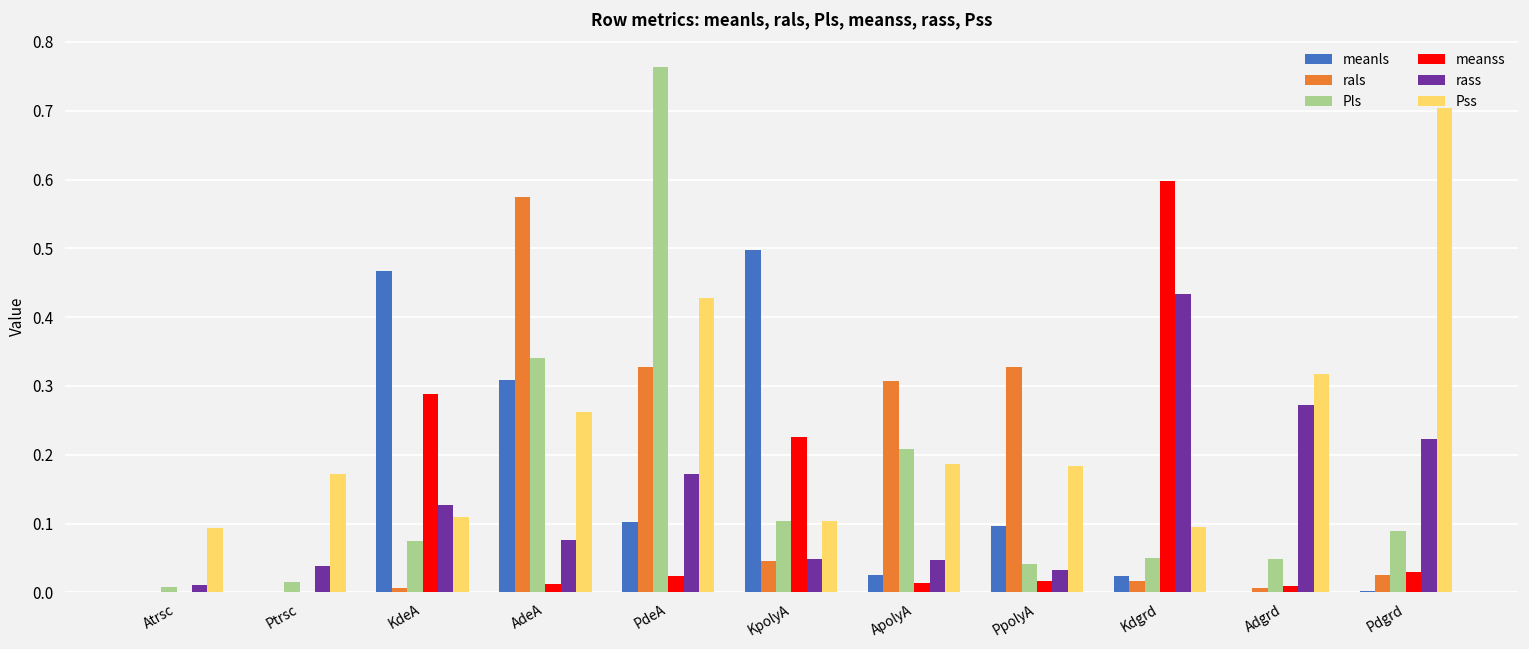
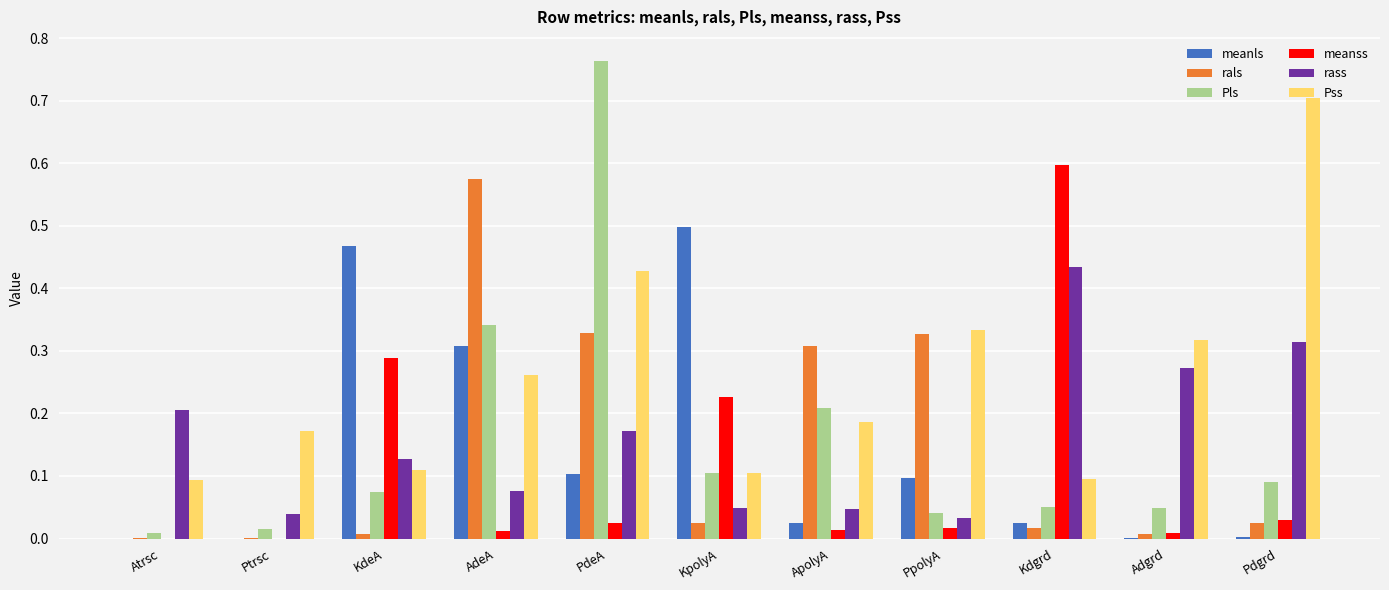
  {
    "meanls": {
      "KdeA": 0.47,
      "AdeA": 0.31,
      "PdeA": 0.10,
      "KpolyA": 0.50,
      "ApolyA": 0.03,
      "PpolyA": 0.10,
      "Kdgrd": 0.02
    },
    "rals": {
      "KdeA": 0.01,
      "AdeA": 0.57,
      "PdeA": 0.33,
-     "KpolyA": 0.05,
+     "KpolyA": 0.02,
      "ApolyA": 0.31,
      "PpolyA": 0.33,
      "Kdgrd": 0.02,
      "Adgrd": 0.01,
      "Pdgrd": 0.03
    },
    "Pls": {
      "Atrsc": 0.01,
      "Ptrsc": 0.02,
      "KdeA": 0.07,
      "AdeA": 0.34,
      "PdeA": 0.76,
      "KpolyA": 0.10,
      "ApolyA": 0.21,
      "PpolyA": 0.04,
      "Kdgrd": 0.05,
      "Adgrd": 0.05,
      "Pdgrd": 0.09
    },
    "meanss": {
      "KdeA": 0.29,
      "AdeA": 0.01,
      "PdeA": 0.02,
      "KpolyA": 0.23,
      "ApolyA": 0.01,
      "PpolyA": 0.02,
      "Kdgrd": 0.60,
      "Adgrd": 0.01,
      "Pdgrd": 0.03
    },
    "rass": {
-     "Atrsc": 0.01,
+     "Atrsc": 0.21,
      "Ptrsc": 0.04,
      "KdeA": 0.13,
      "AdeA": 0.08,
      "PdeA": 0.17,
      "KpolyA": 0.05,
      "ApolyA": 0.05,
      "PpolyA": 0.03,
      "Kdgrd": 0.43,
      "Adgrd": 0.27,
-     "Pdgrd": 0.22
+     "Pdgrd": 0.31
    },
    "Pss": {
      "Atrsc": 0.09,
      "Ptrsc": 0.17,
      "KdeA": 0.11,
      "AdeA": 0.26,
      "PdeA": 0.43,
      "KpolyA": 0.10,
      "ApolyA": 0.19,
-     "PpolyA": 0.18,
+     "PpolyA": 0.33,
      "Kdgrd": 0.10,
      "Adgrd": 0.32,
      "Pdgrd": 0.70
    }
  }
